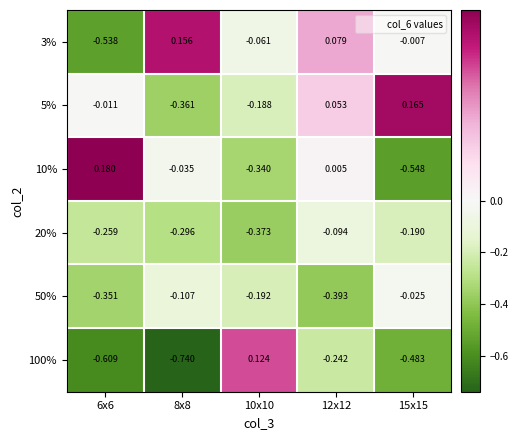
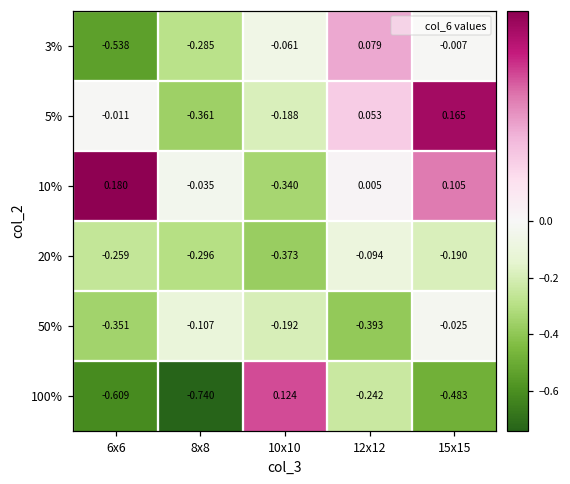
  {
    "3%": {
      "6x6": -0.538,
-     "8x8": 0.156,
+     "8x8": -0.285,
      "10x10": -0.061,
      "12x12": 0.079,
      "15x15": -0.007
    },
    "5%": {
      "6x6": -0.011,
      "8x8": -0.361,
      "10x10": -0.188,
      "12x12": 0.053,
      "15x15": 0.165
    },
    "10%": {
      "6x6": 0.180,
      "8x8": -0.035,
      "10x10": -0.340,
      "12x12": 0.005,
-     "15x15": -0.548
+     "15x15": 0.105
    },
    "20%": {
      "6x6": -0.259,
      "8x8": -0.296,
      "10x10": -0.373,
      "12x12": -0.094,
      "15x15": -0.190
    },
    "50%": {
      "6x6": -0.351,
      "8x8": -0.107,
      "10x10": -0.192,
      "12x12": -0.393,
      "15x15": -0.025
    },
    "100%": {
      "6x6": -0.609,
      "8x8": -0.740,
      "10x10": 0.124,
      "12x12": -0.242,
      "15x15": -0.483
    }
  }
